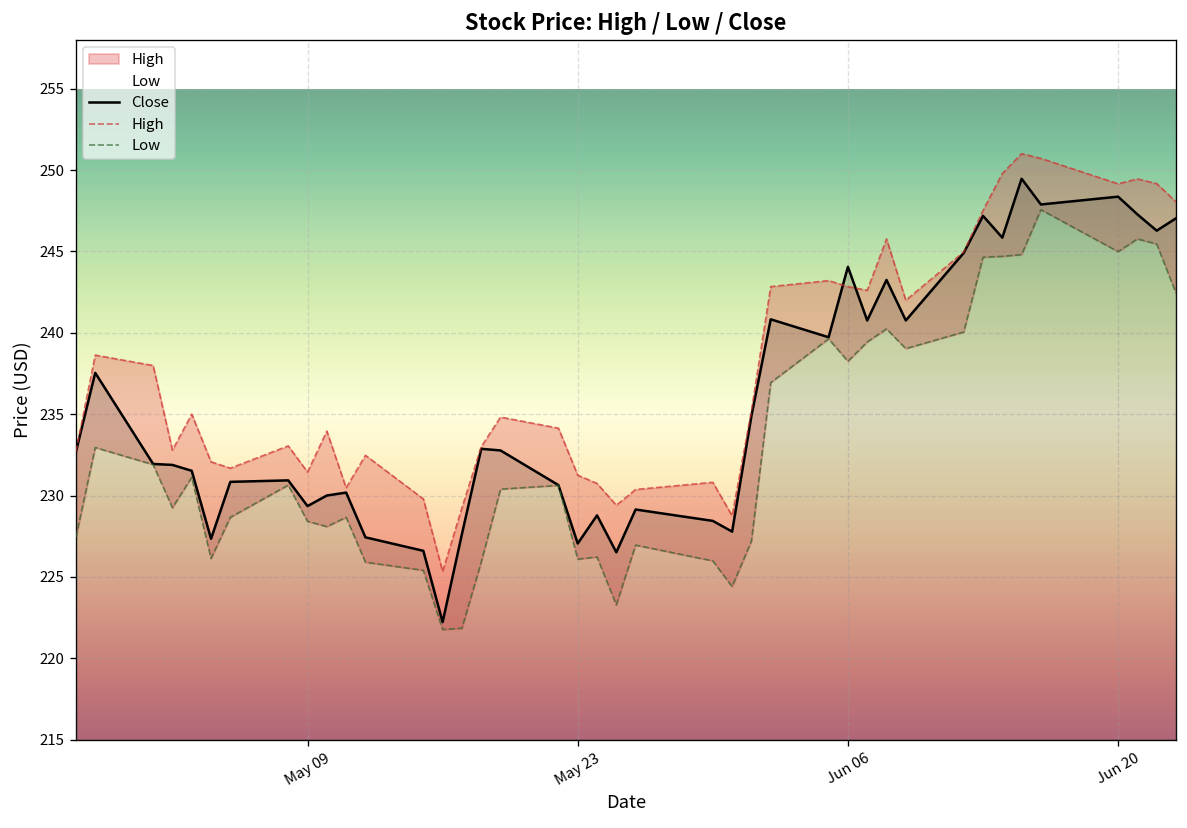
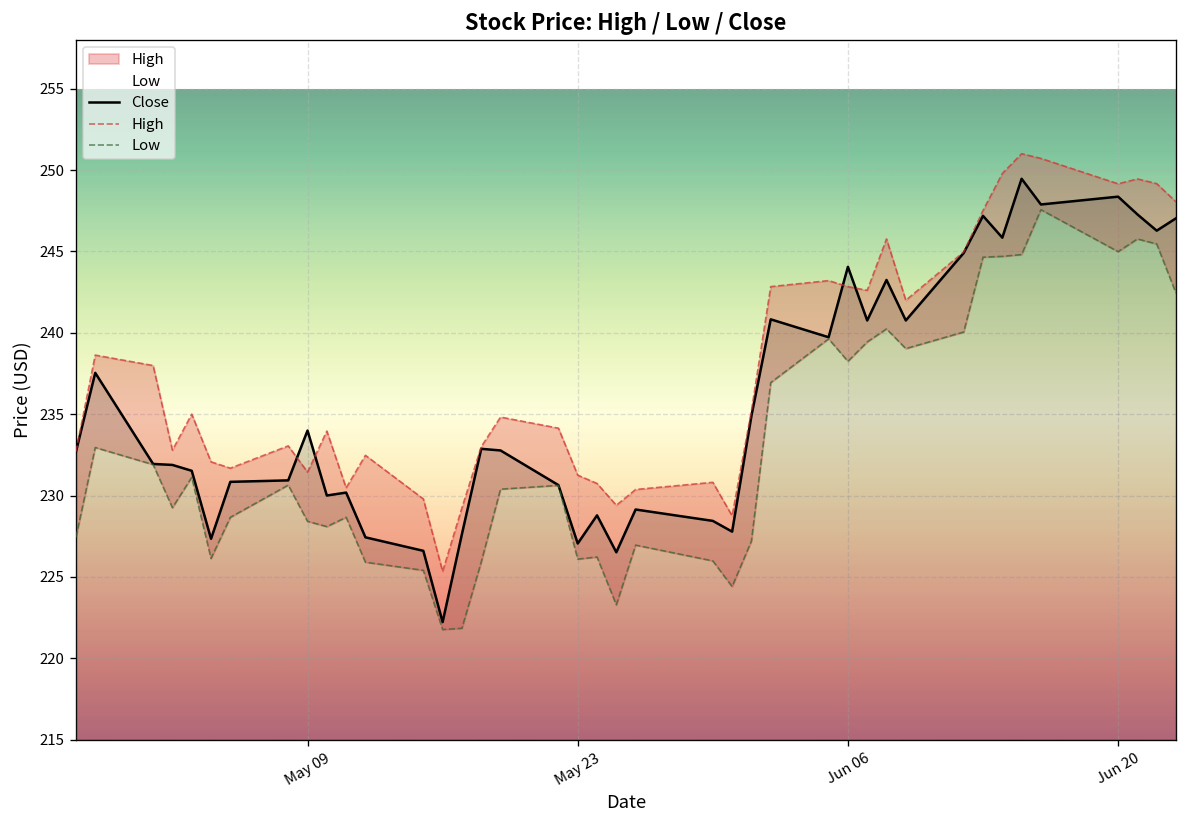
  {
    "Close": {
-     "May 09": 229.4,
+     "May 09": 234.0,
      "May 23": 227.1,
      "Jun 06": 244.1,
      "Jun 20": 248.4
    }
  }
